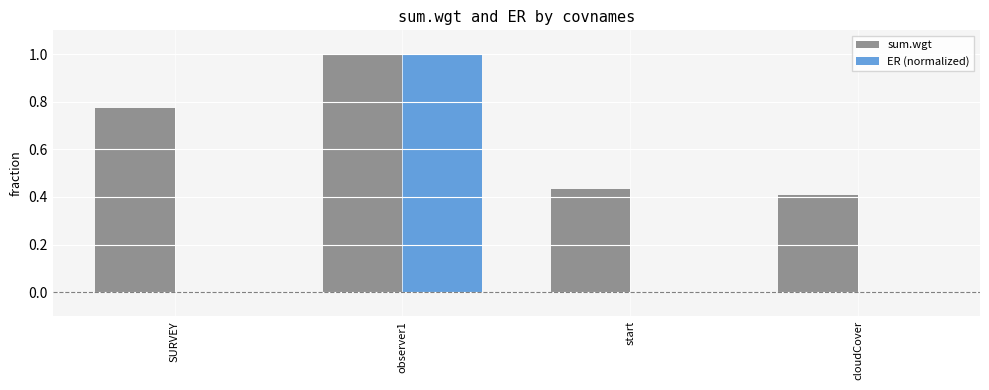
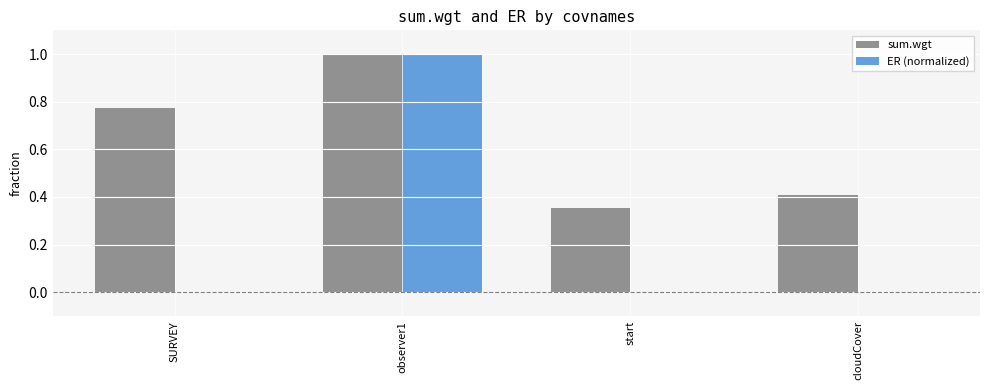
  {
    "sum.wgt": {
      "SURVEY": 0.77,
      "observer1": 1.00,
-     "start": 0.43,
+     "start": 0.35,
      "cloudCover": 0.41
    },
    "ER (normalized)": {
      "observer1": 1.00
    }
  }
